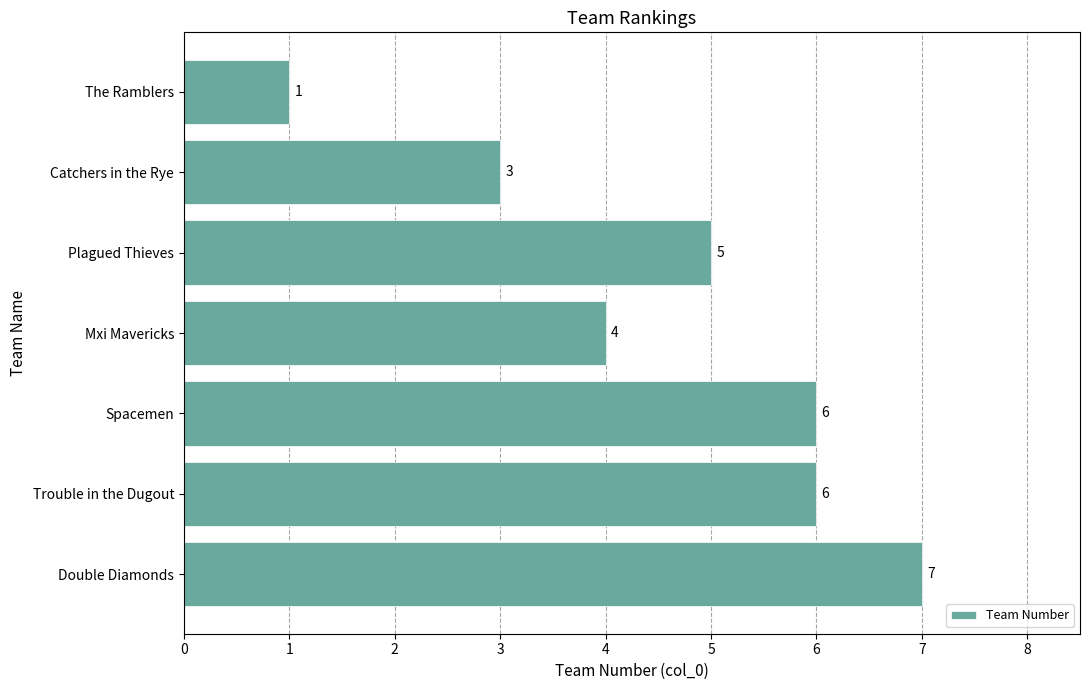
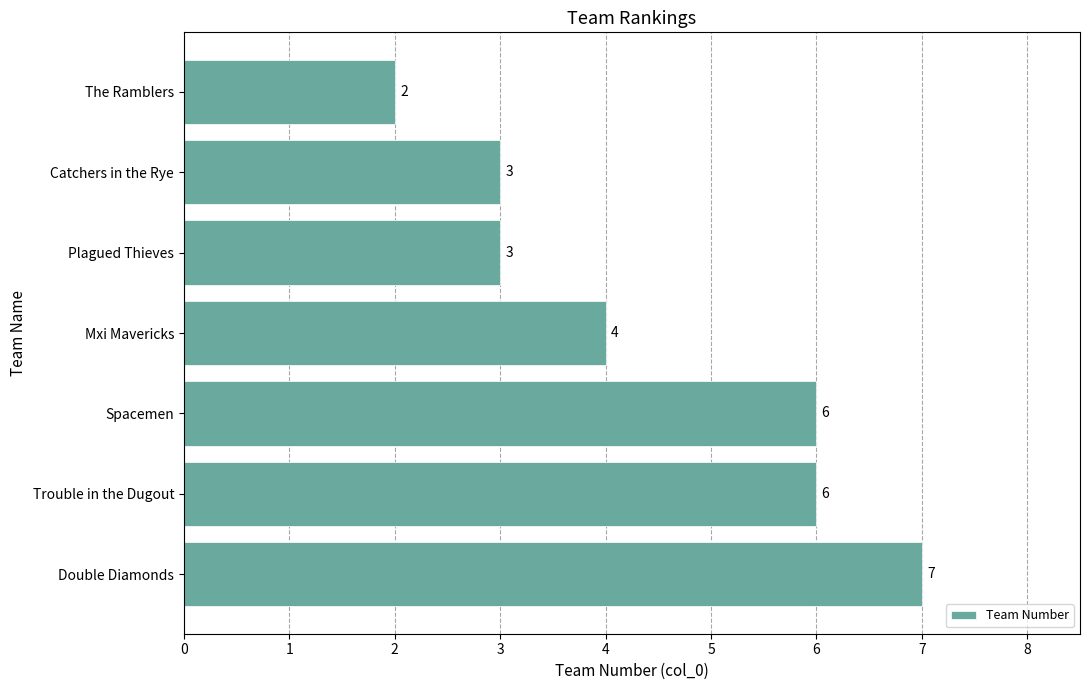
  {
-   "The Ramblers": 1,
+   "The Ramblers": 2,
    "Catchers in the Rye": 3,
-   "Plagued Thieves": 5,
+   "Plagued Thieves": 3,
    "Mxi Mavericks": 4,
    "Spacemen": 6,
    "Trouble in the Dugout": 6,
    "Double Diamonds": 7
  }
